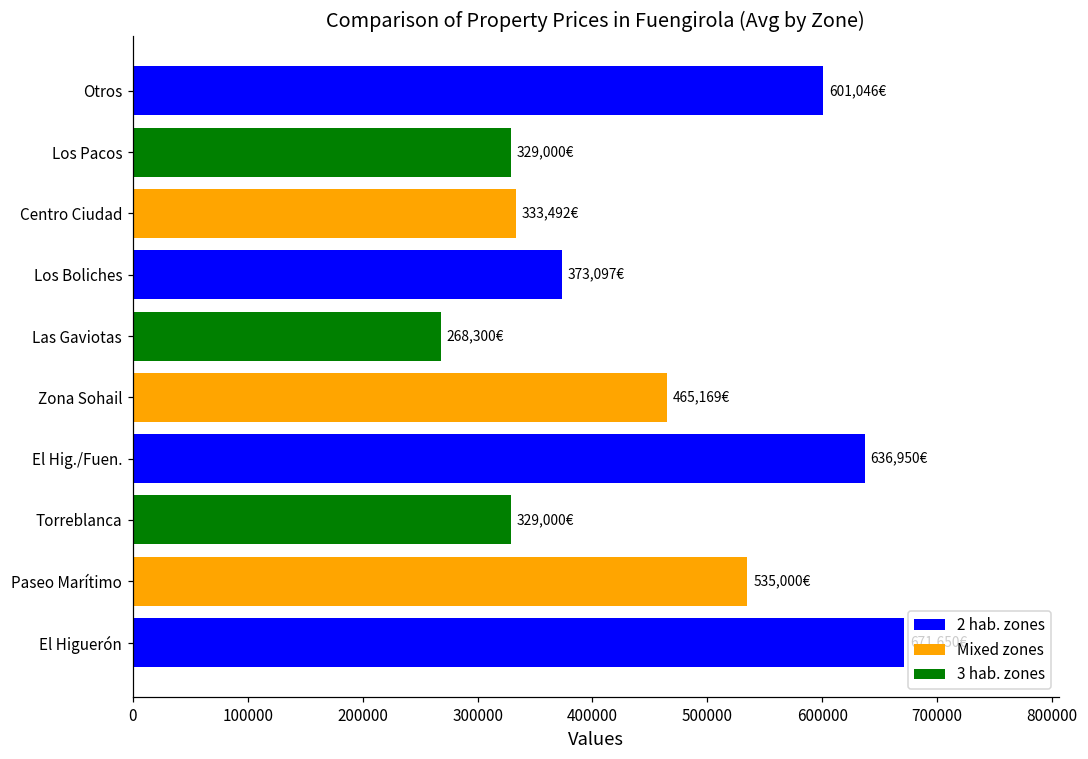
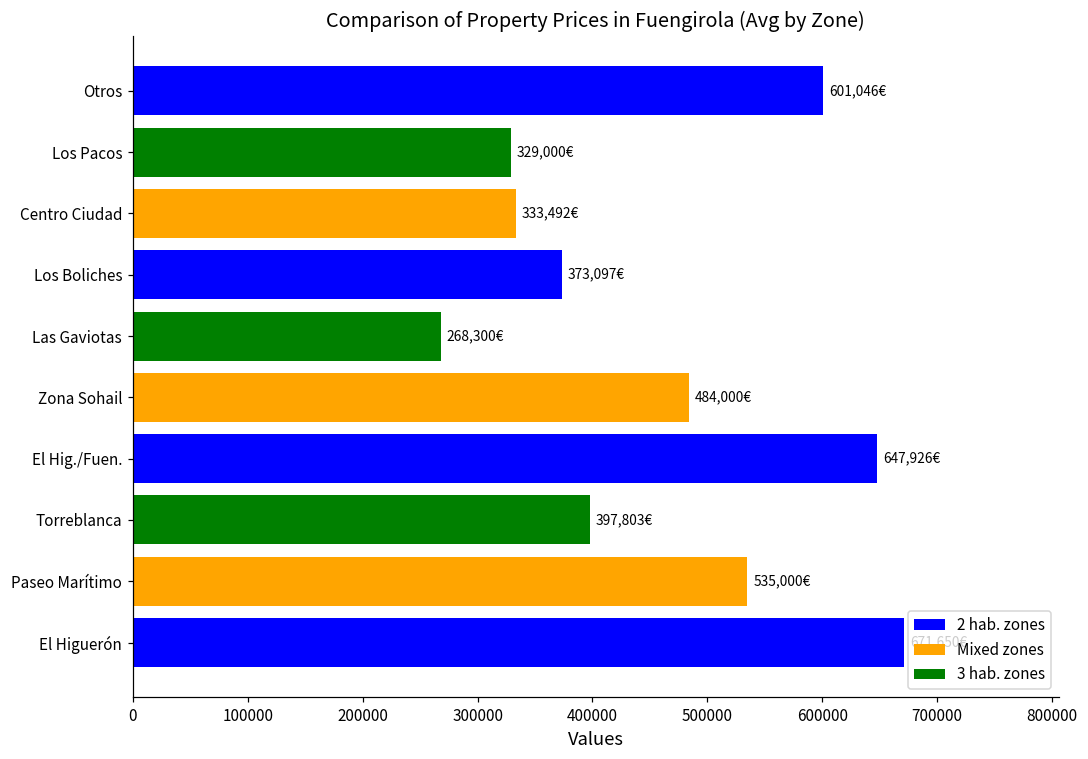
  {
    "Otros": "601,046€",
    "Los Pacos": "329,000€",
    "Centro Ciudad": "333,492€",
    "Los Boliches": "373,097€",
    "Las Gaviotas": "268,300€",
-   "Zona Sohail": "465,169€",
-   "El Hig./Fuen.": "636,950€",
-   "Torreblanca": "329,000€",
+   "Zona Sohail": "484,000€",
+   "El Hig./Fuen.": "647,926€",
+   "Torreblanca": "397,803€",
    "Paseo Marítimo": "535,000€"
  }
